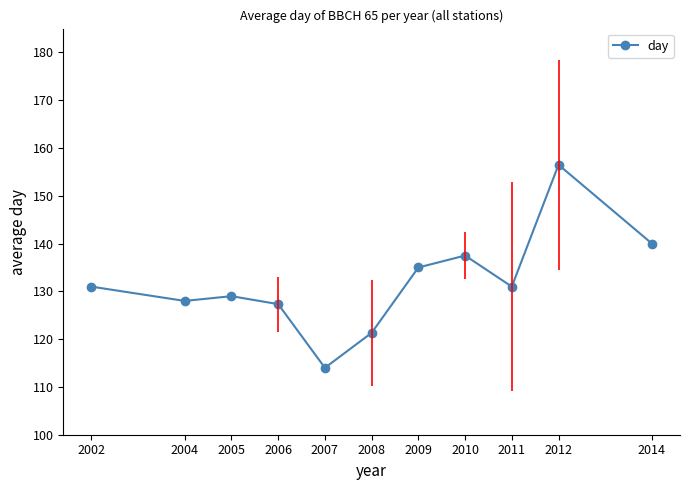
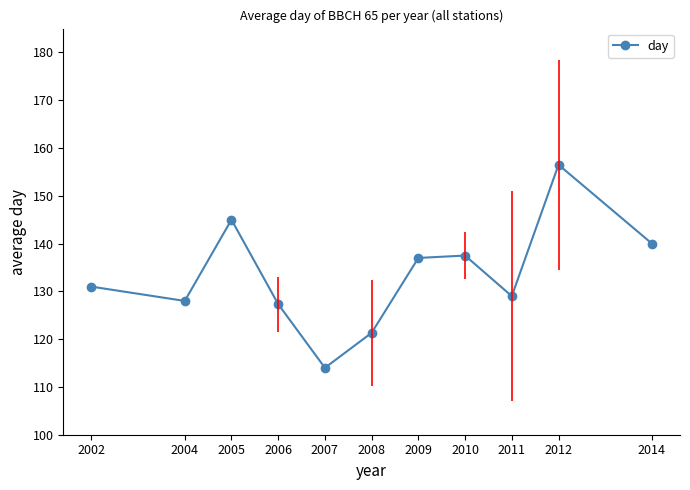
  {
    "2002": 131,
    "2004": 128,
-   "2005": 129,
+   "2005": 145,
    "2006": 127,
    "2007": 114,
    "2008": 121,
-   "2009": 135,
+   "2009": 137,
    "2010": 138,
-   "2011": 131,
+   "2011": 129,
    "2012": 157,
    "2014": 140
  }
